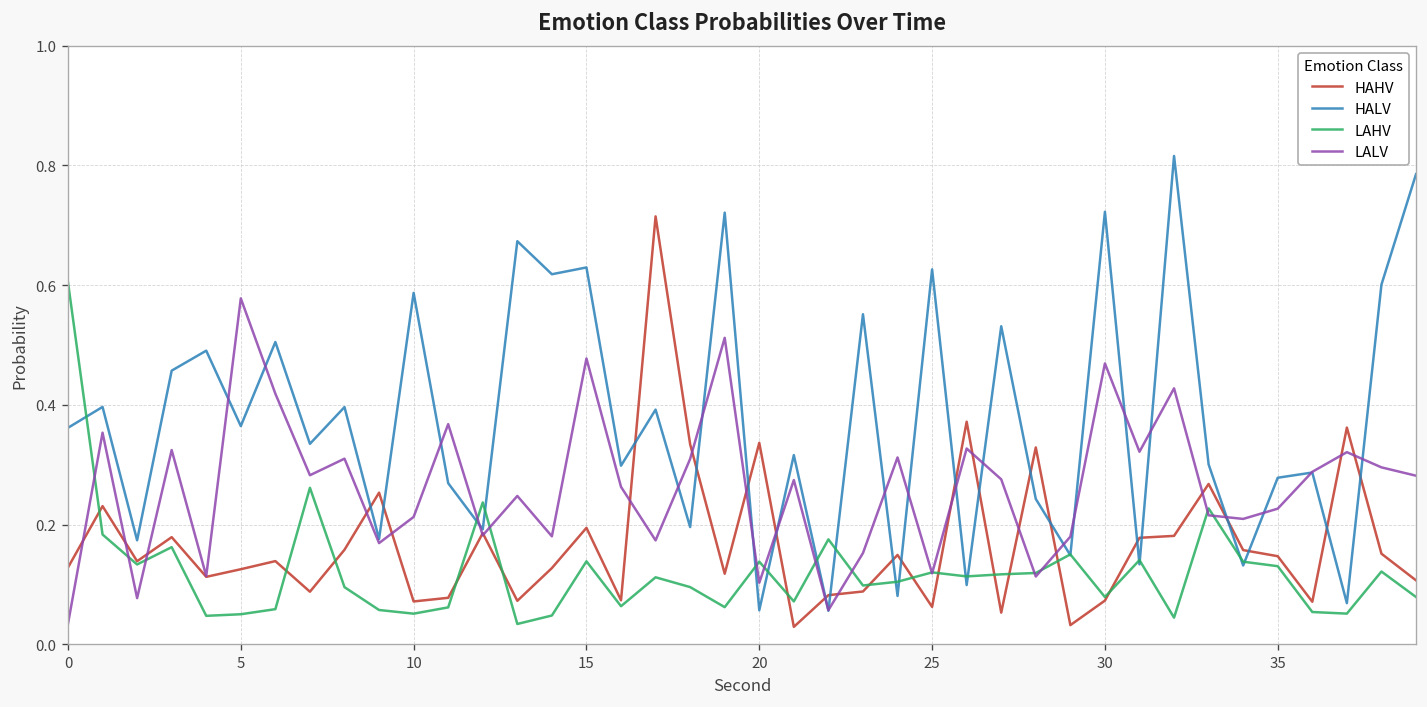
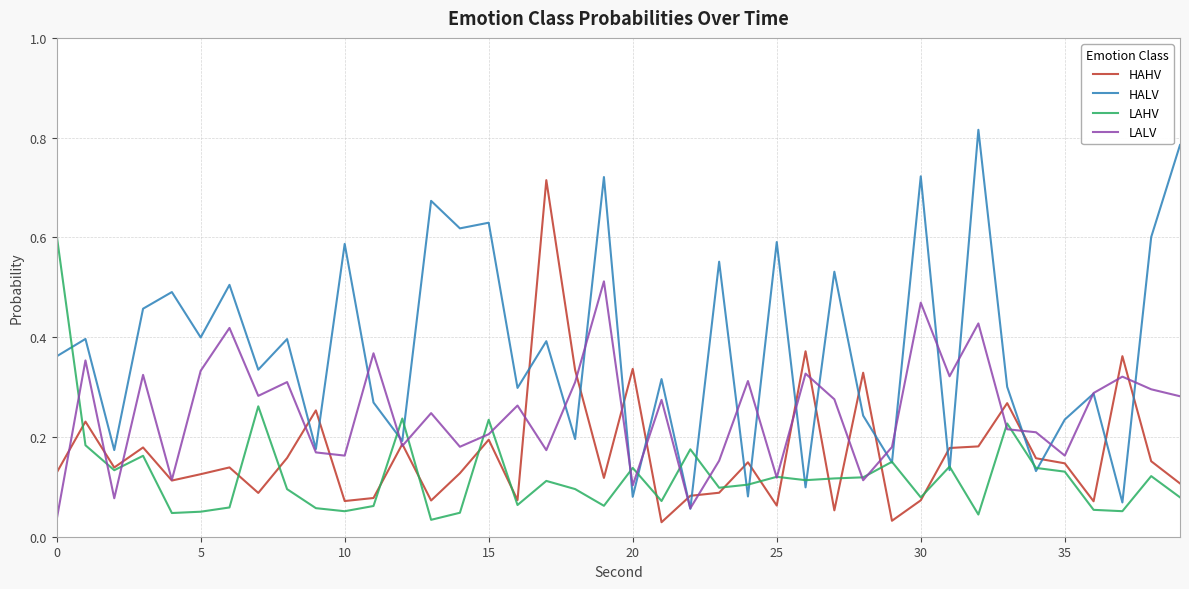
  {
    "HAHV": {
      "0": 0.13,
      "5": 0.13,
      "10": 0.07,
      "15": 0.19,
      "20": 0.34,
      "25": 0.06,
      "30": 0.07,
      "35": 0.15
    },
    "HALV": {
      "0": 0.36,
-     "5": 0.36,
+     "5": 0.40,
      "10": 0.59,
      "15": 0.63,
-     "20": 0.06,
-     "25": 0.63,
+     "20": 0.08,
+     "25": 0.59,
      "30": 0.72,
-     "35": 0.28
+     "35": 0.23
    },
    "LAHV": {
      "0": 0.60,
      "5": 0.05,
      "10": 0.05,
-     "15": 0.14,
+     "15": 0.23,
      "20": 0.14,
      "30": 0.08,
      "35": 0.13
    },
    "LALV": {
      "0": 0.03,
-     "5": 0.58,
-     "10": 0.21,
-     "15": 0.48,
+     "5": 0.33,
+     "10": 0.16,
+     "15": 0.21,
      "20": 0.10,
      "30": 0.47,
-     "35": 0.23
+     "35": 0.16
    }
  }
